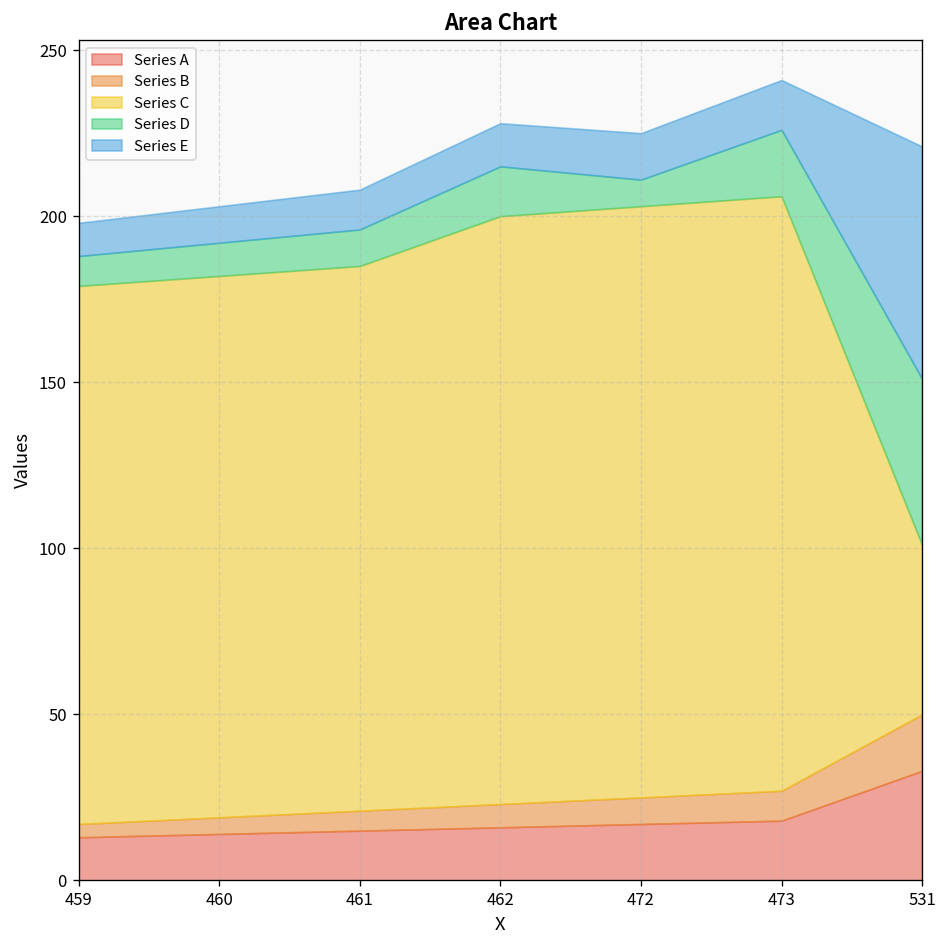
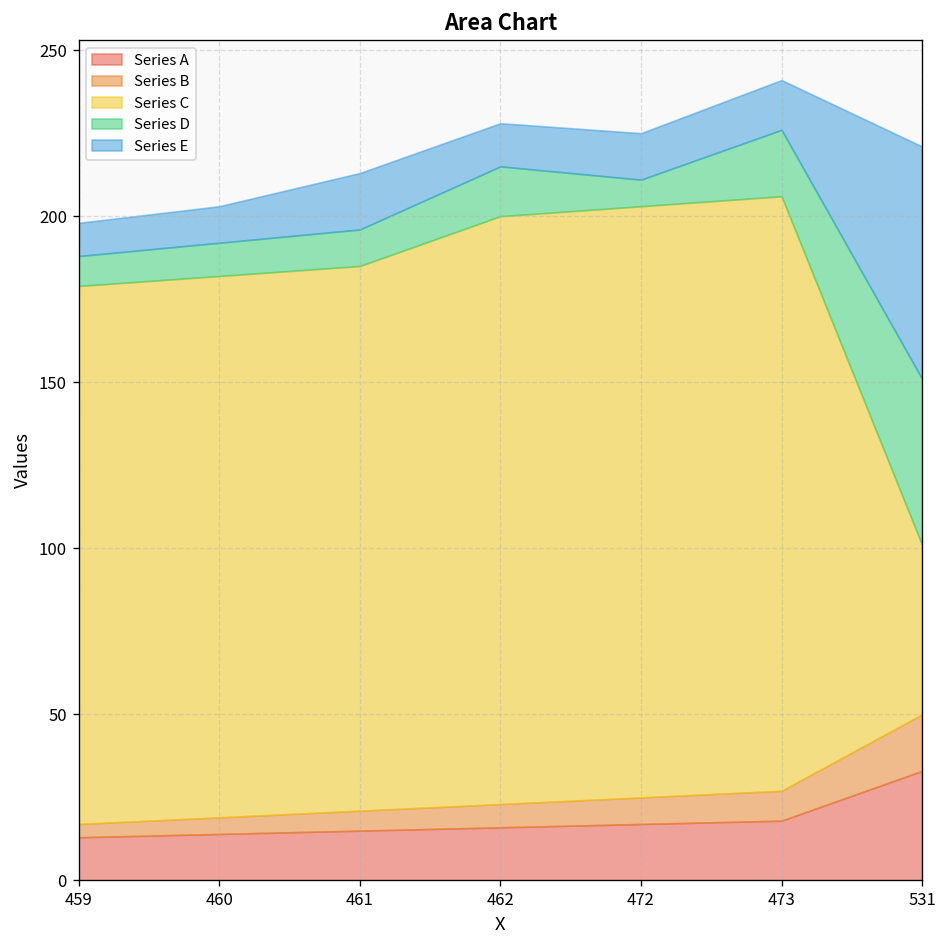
  {
    "Series D": {
      "459": 9,
      "460": 10,
      "461": 11,
      "462": 15,
      "472": 8,
      "473": 20,
      "531": 50
    },
    "Series E": {
      "459": 10,
      "460": 11,
-     "461": 12,
+     "461": 17,
      "462": 13,
      "472": 14,
      "473": 15,
      "531": 70
    }
  }
